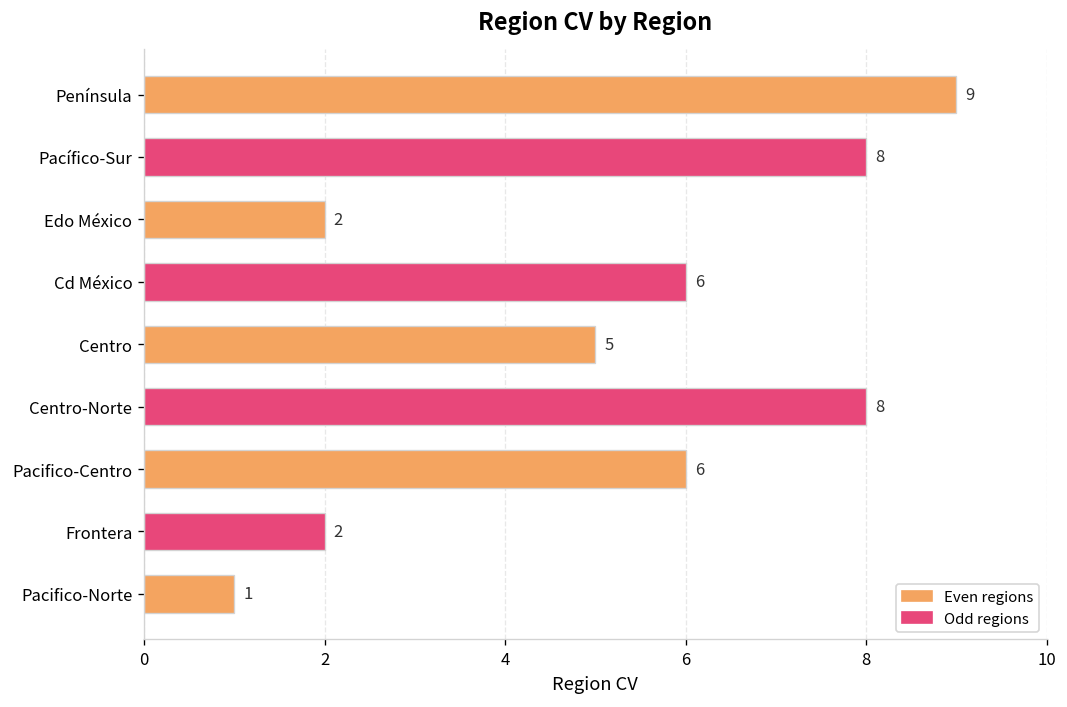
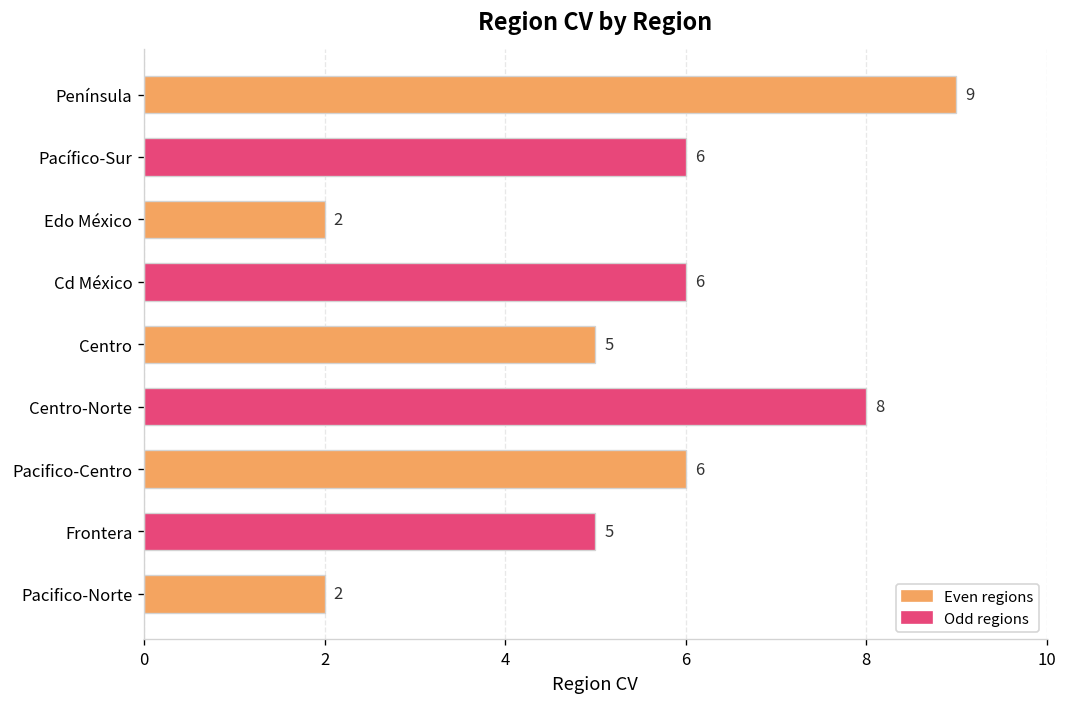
  {
    "Península": 9,
-   "Pacífico-Sur": 8,
+   "Pacífico-Sur": 6,
    "Edo México": 2,
    "Cd México": 6,
    "Centro": 5,
    "Centro-Norte": 8,
    "Pacifico-Centro": 6,
-   "Frontera": 2,
-   "Pacifico-Norte": 1
+   "Frontera": 5,
+   "Pacifico-Norte": 2
  }
